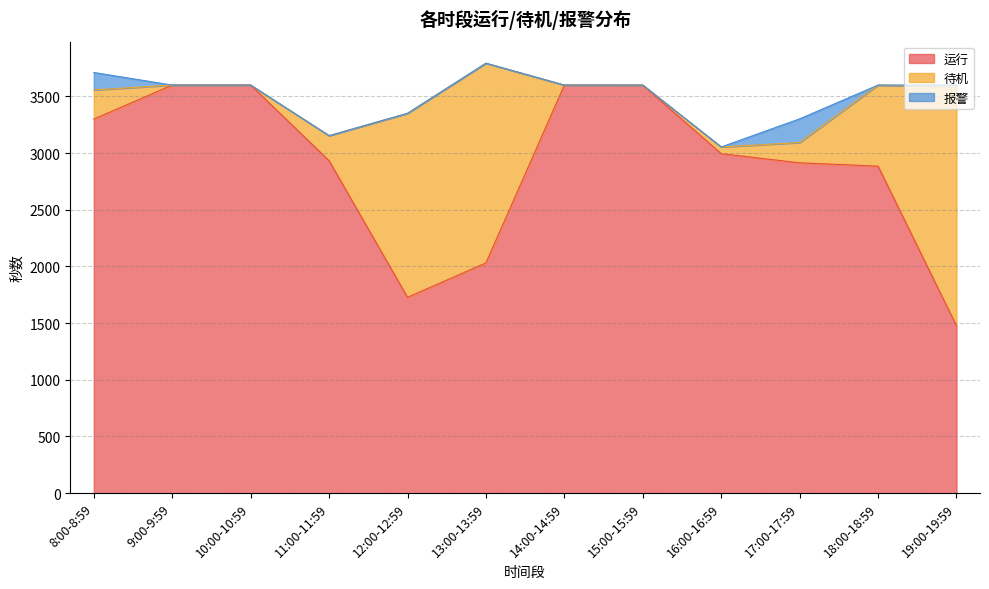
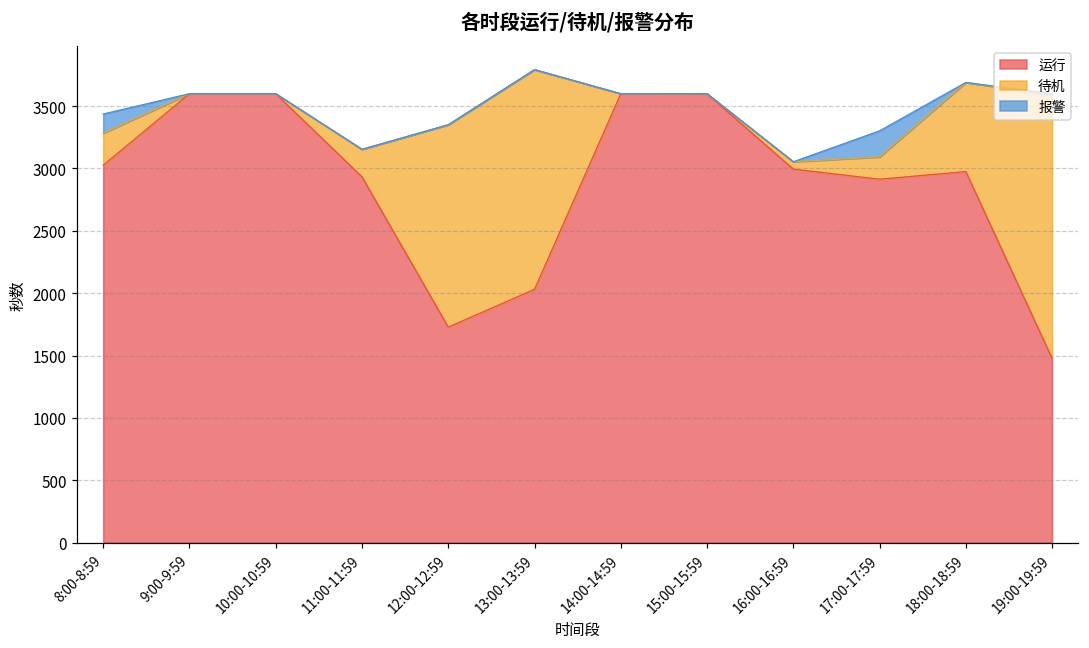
  {
    "运行": {
-     "8:00-8:59": 3300,
+     "8:00-8:59": 3030,
      "11:00-11:59": 2930,
      "12:00-12:59": 1730,
      "13:00-13:59": 2030,
      "16:00-16:59": 3000,
      "17:00-17:59": 2910,
-     "18:00-18:59": 2890,
+     "18:00-18:59": 2980,
      "19:00-19:59": 1480
    },
    "待机": {
      "8:00-8:59": 260,
      "17:00-17:59": 180
    },
    "报警": {
      "8:00-8:59": 150,
      "17:00-17:59": 210
    }
  }
